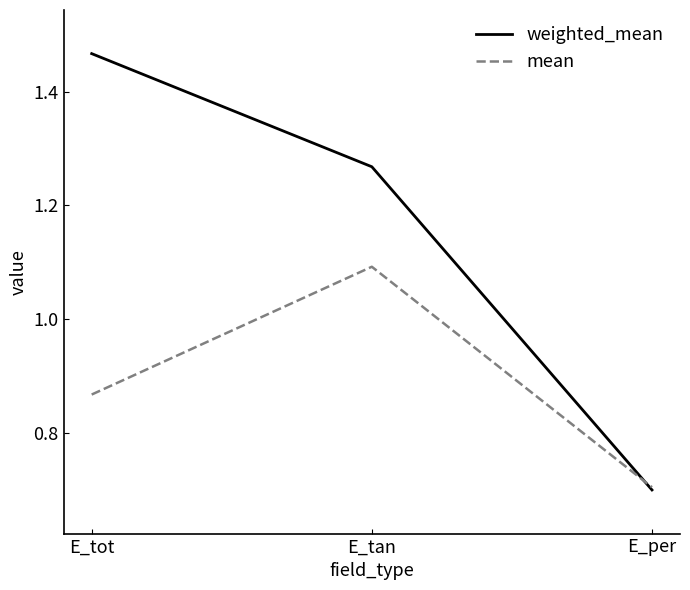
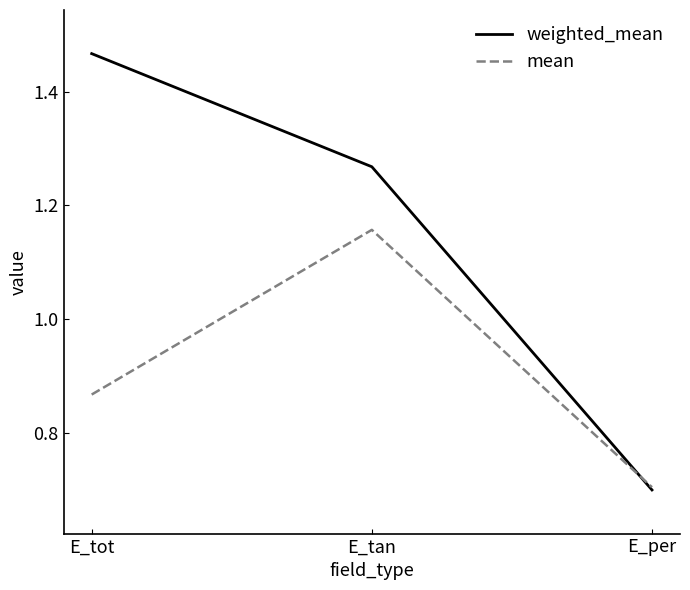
  {
    "weighted_mean": {
      "E_tot": 1.47,
      "E_tan": 1.27,
      "E_per": 0.70
    },
    "mean": {
      "E_tot": 0.87,
-     "E_tan": 1.09,
+     "E_tan": 1.16,
      "E_per": 0.71
    }
  }
